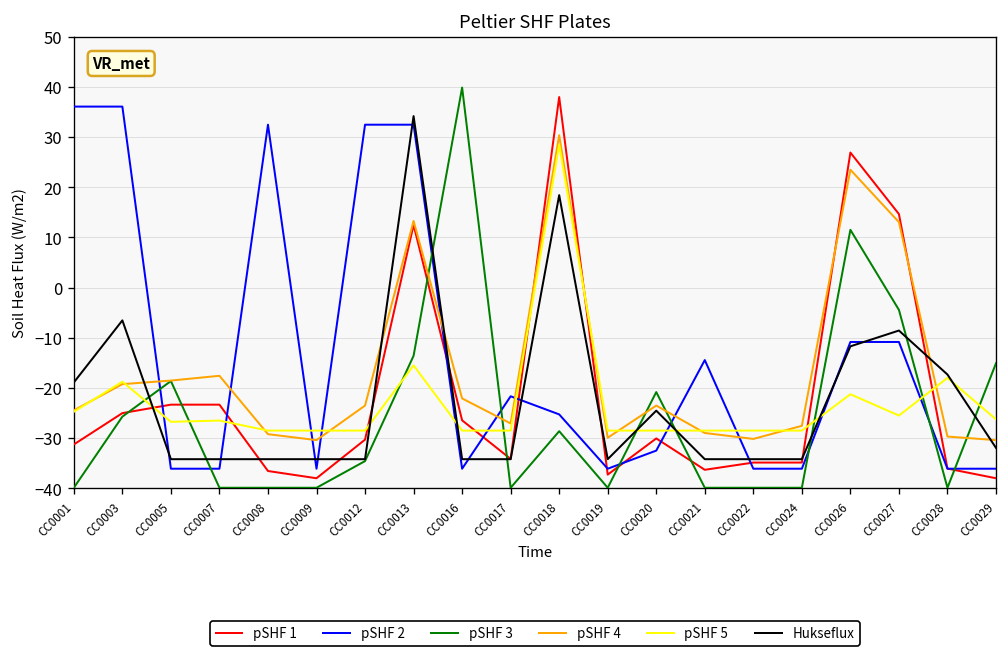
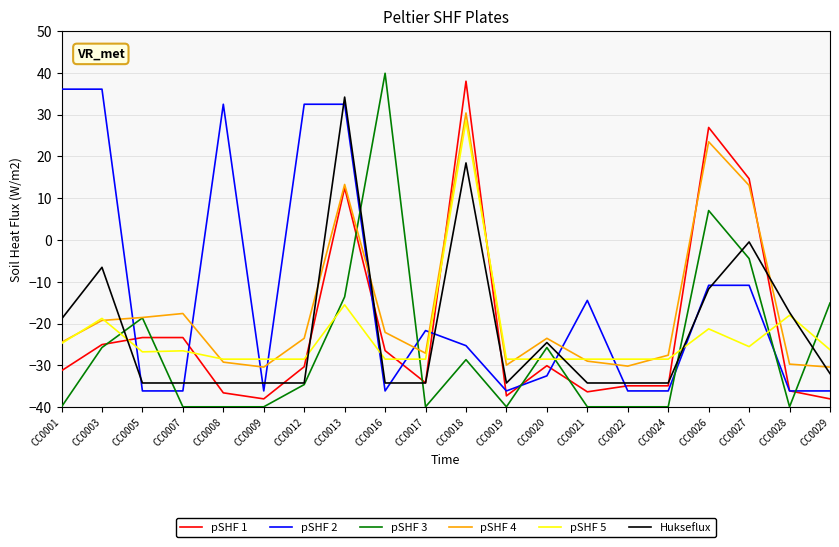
  {
    "pSHF 1": {
      "CC0001": -31,
      "CC0003": -25,
      "CC0005": -23,
      "CC0007": -23,
      "CC0008": -37,
      "CC0009": -38,
      "CC0012": -30,
      "CC0013": 13,
      "CC0016": -26,
      "CC0018": 38,
      "CC0019": -37,
      "CC0020": -30,
      "CC0021": -36,
      "CC0022": -35,
      "CC0024": -35,
      "CC0026": 27,
      "CC0027": 15,
      "CC0029": -38
    },
    "pSHF 2": {
      "CC0001": 36,
      "CC0003": 36,
      "CC0005": -36,
      "CC0007": -36,
      "CC0008": 32,
      "CC0009": -36,
      "CC0012": 32,
      "CC0013": 32,
      "CC0016": -36,
      "CC0017": -22,
      "CC0018": -25,
      "CC0019": -36,
      "CC0020": -32,
      "CC0021": -14,
      "CC0022": -36,
      "CC0024": -36,
      "CC0026": -11,
      "CC0027": -11,
      "CC0029": -36
    },
    "pSHF 3": {
      "CC0001": -40,
      "CC0003": -26,
      "CC0007": -40,
      "CC0008": -40,
      "CC0009": -40,
      "CC0013": -14,
      "CC0016": 40,
      "CC0017": -40,
      "CC0018": -29,
      "CC0019": -40,
-     "CC0020": -21,
+     "CC0020": -26,
      "CC0021": -40,
      "CC0022": -40,
      "CC0024": -40,
-     "CC0026": 12,
+     "CC0026": 7,
      "CC0027": -4,
      "CC0028": -40,
      "CC0029": -15
    },
    "pSHF 4": {
      "CC0007": -18,
      "CC0008": -29,
      "CC0009": -30,
      "CC0012": -24,
      "CC0013": 13,
      "CC0016": -22,
      "CC0017": -27,
      "CC0018": 30,
      "CC0019": -30,
      "CC0020": -24,
      "CC0022": -30,
      "CC0024": -28,
      "CC0026": 24,
      "CC0027": 13,
      "CC0028": -30,
      "CC0029": -30
    },
    "pSHF 5": {
      "CC0005": -27,
      "CC0007": -27,
      "CC0008": -29,
      "CC0009": -29,
      "CC0012": -29,
      "CC0013": -16,
      "CC0016": -29,
      "CC0017": -29,
      "CC0018": 29,
      "CC0019": -29,
      "CC0020": -29,
      "CC0022": -29,
      "CC0024": -29,
      "CC0026": -21,
      "CC0027": -26,
      "CC0028": -18,
      "CC0029": -26
    },
    "Hukseflux": {
      "CC0001": -19,
      "CC0003": -7,
      "CC0005": -34,
      "CC0007": -34,
      "CC0008": -34,
      "CC0009": -34,
      "CC0013": 34,
      "CC0016": -34,
      "CC0018": 18,
      "CC0019": -34,
      "CC0020": -25,
      "CC0021": -34,
      "CC0022": -34,
      "CC0024": -34,
      "CC0026": -12,
-     "CC0027": -9,
+     "CC0027": 0,
      "CC0028": -17,
      "CC0029": -32
    }
  }
